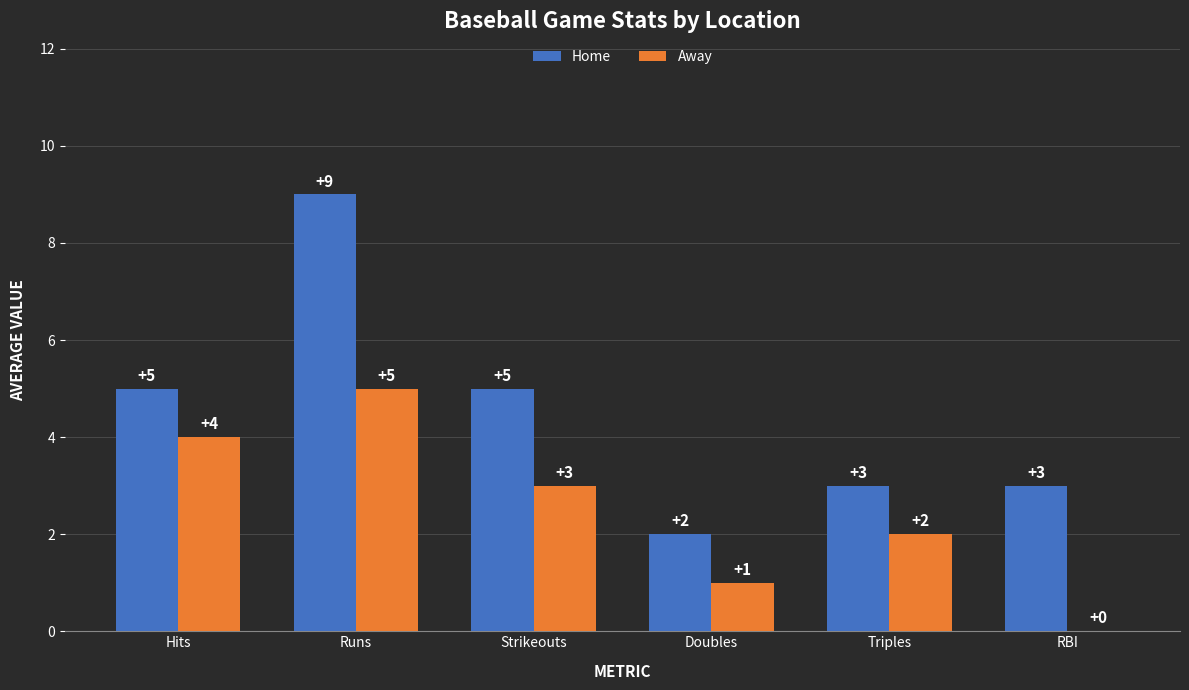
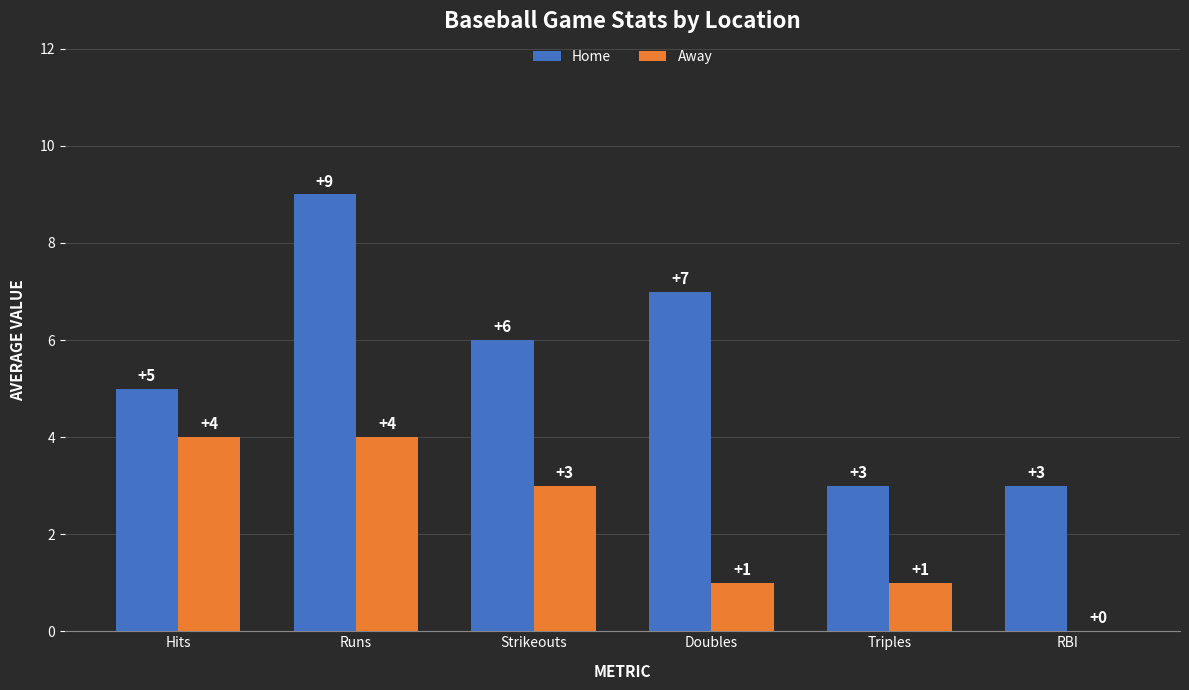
  {
    "Home": {
      "Hits": "+5",
      "Runs": "+9",
-     "Strikeouts": "+5",
-     "Doubles": "+2",
+     "Strikeouts": "+6",
+     "Doubles": "+7",
      "Triples": "+3",
      "RBI": "+3"
    },
    "Away": {
      "Hits": "+4",
-     "Runs": "+5",
+     "Runs": "+4",
      "Strikeouts": "+3",
      "Doubles": "+1",
-     "Triples": "+2",
+     "Triples": "+1",
      "RBI": "+0"
    }
  }
